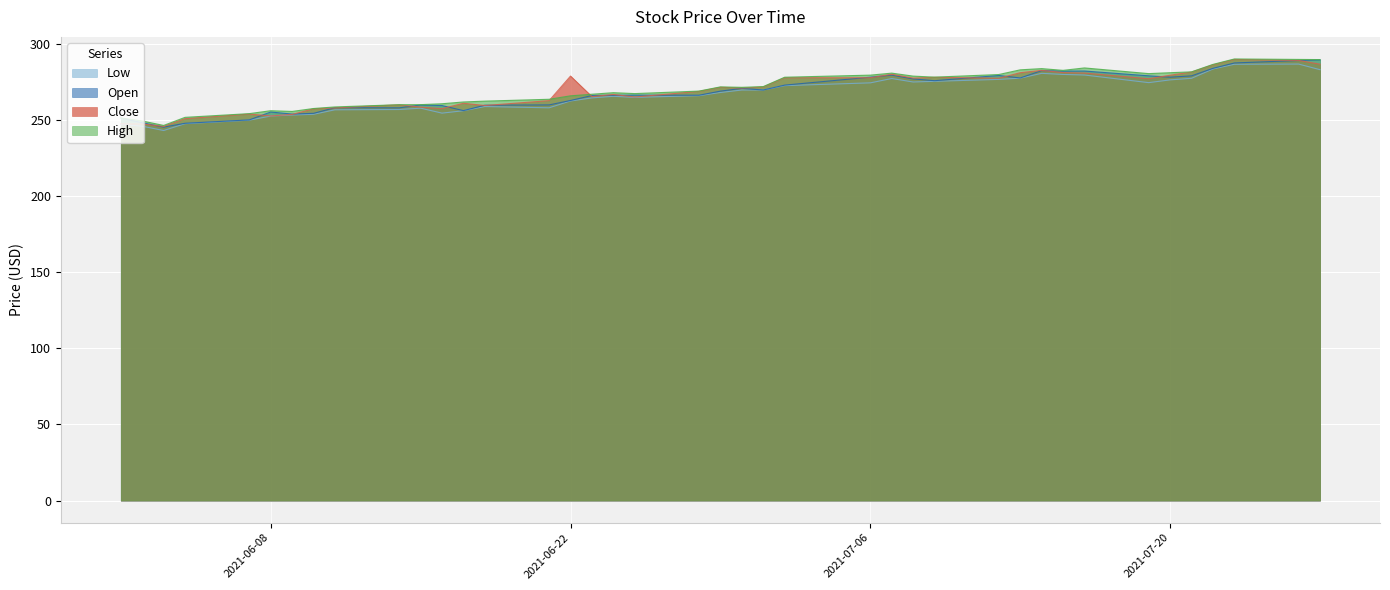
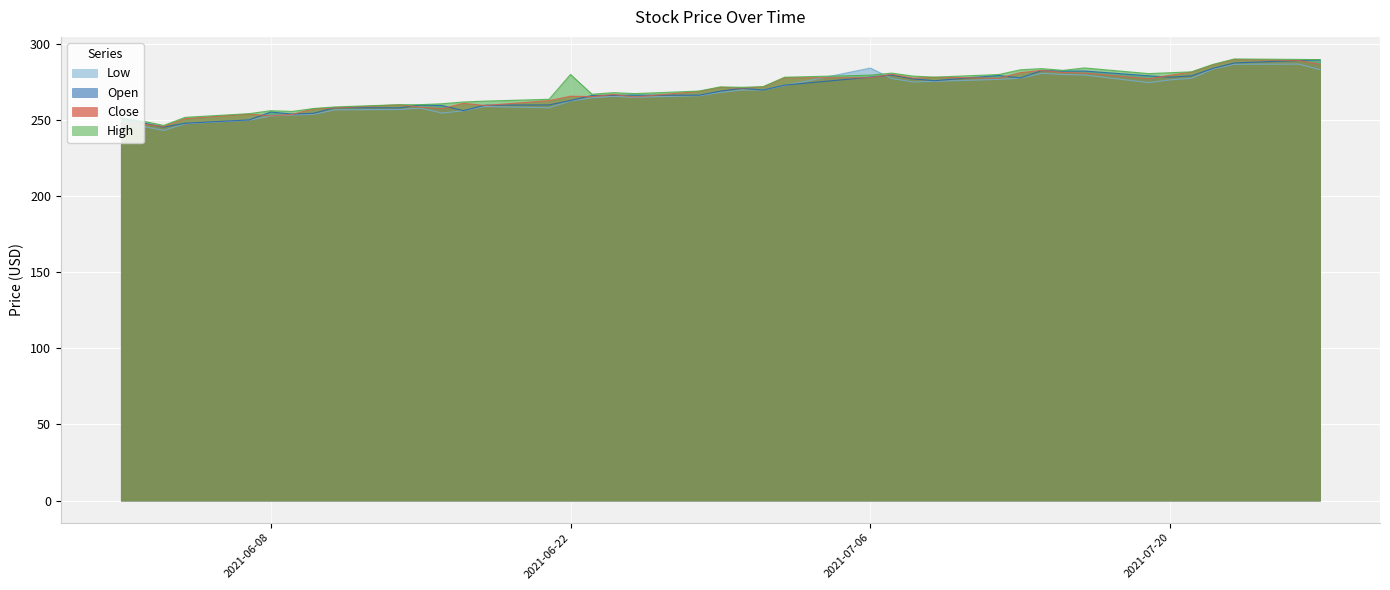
  {
    "Low": {
-     "2021-07-06": 274,
+     "2021-07-06": 284,
      "2021-07-20": 276
    },
    "Close": {
-     "2021-06-22": 279
+     "2021-06-22": 266
    },
    "High": {
-     "2021-06-22": 266
+     "2021-06-22": 280
    }
  }
